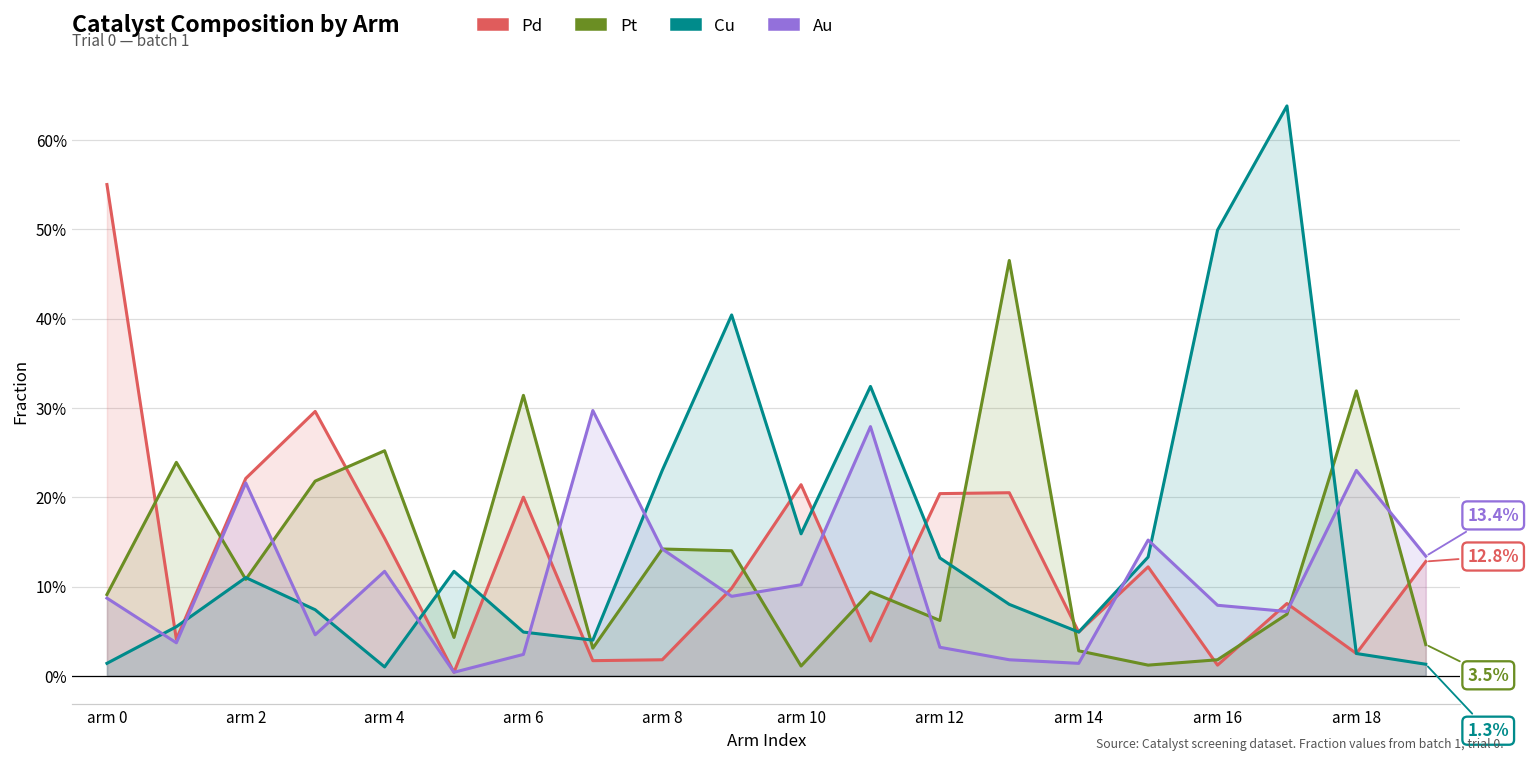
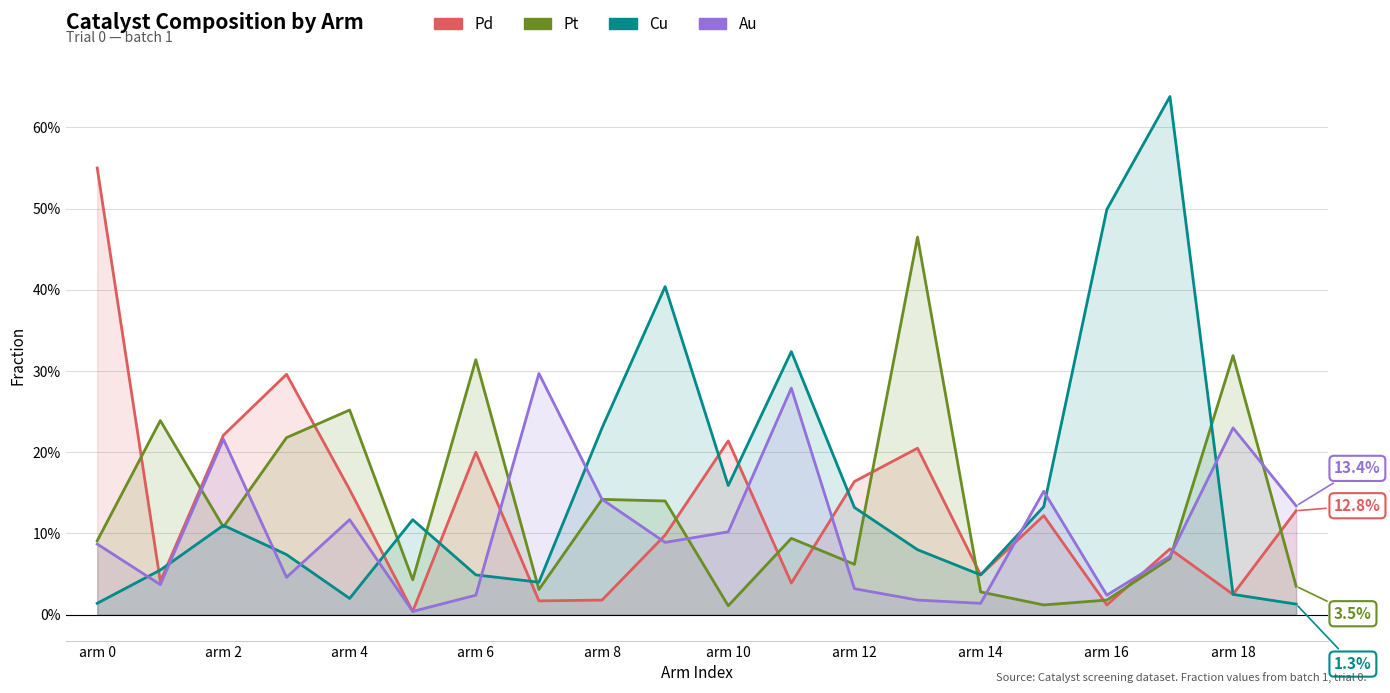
  {
    "Pd": {
      "arm 0": "55%",
      "arm 2": "22%",
      "arm 4": "15%",
      "arm 6": "20%",
      "arm 8": "2%",
      "arm 10": "21%",
-     "arm 12": "20%",
+     "arm 12": "16%",
      "arm 16": "1%"
    },
    "Pt": {
      "arm 0": "9%",
      "arm 4": "25%",
      "arm 6": "31%",
      "arm 10": "1%",
      "arm 12": "6%",
      "arm 14": "3%",
      "arm 16": "2%",
      "arm 18": "32%"
    },
    "Cu": {
      "arm 0": "1%",
-     "arm 4": "1%",
+     "arm 4": "2%",
      "arm 6": "5%",
      "arm 8": "23%",
      "arm 10": "16%",
      "arm 12": "13%",
      "arm 16": "50%"
    },
    "Au": {
      "arm 0": "9%",
      "arm 2": "22%",
      "arm 4": "12%",
      "arm 6": "2%",
      "arm 10": "10%",
      "arm 12": "3%",
      "arm 14": "1%",
-     "arm 16": "8%",
+     "arm 16": "2%",
      "arm 18": "23%"
    }
  }
